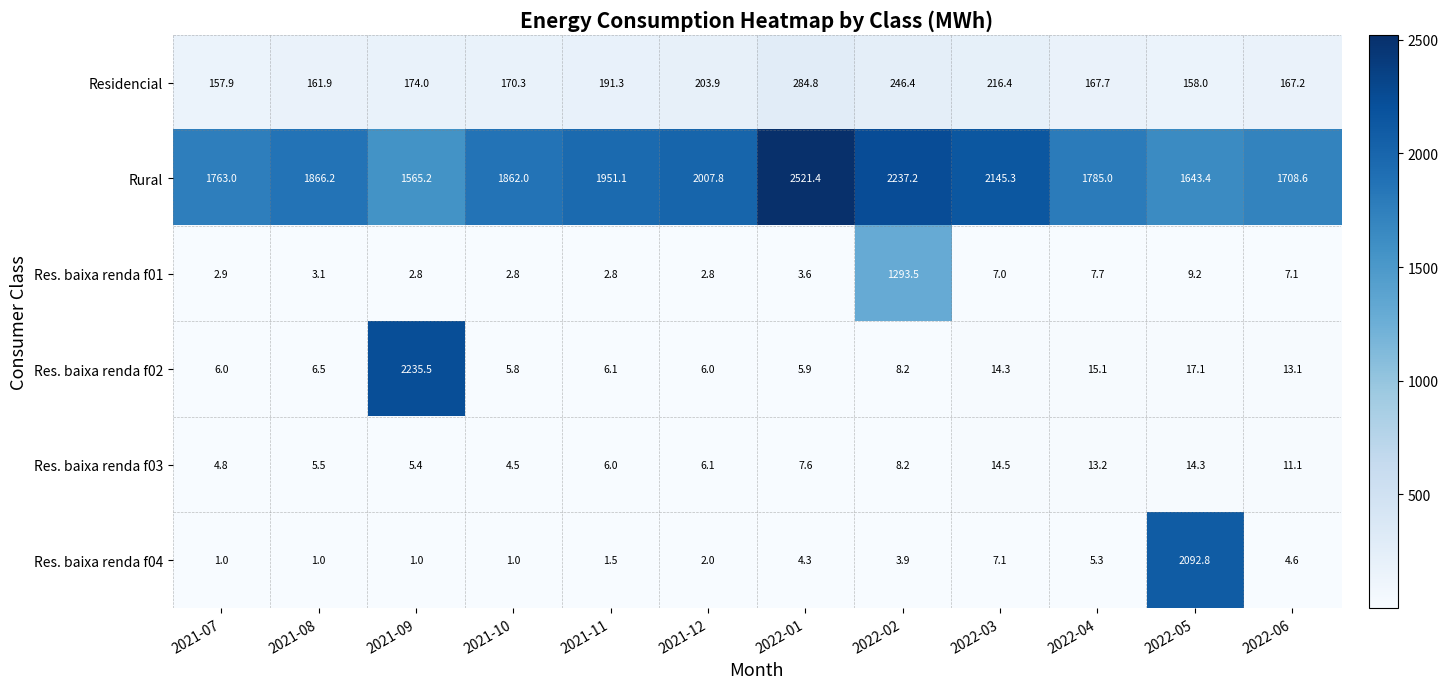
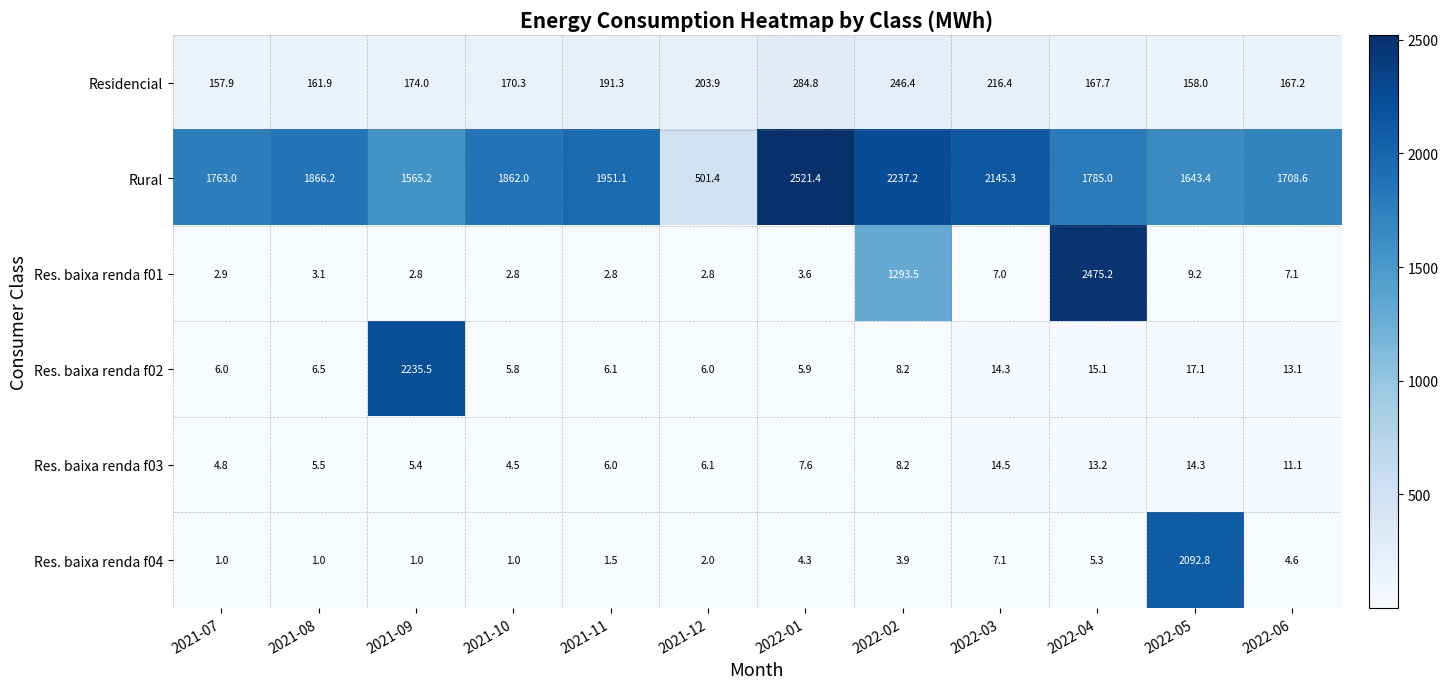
  {
    "Residencial": {
      "2021-07": 157.9,
      "2021-08": 161.9,
      "2021-09": 174.0,
      "2021-10": 170.3,
      "2021-11": 191.3,
      "2021-12": 203.9,
      "2022-01": 284.8,
      "2022-02": 246.4,
      "2022-03": 216.4,
      "2022-04": 167.7,
      "2022-05": 158.0,
      "2022-06": 167.2
    },
    "Rural": {
      "2021-07": 1763.0,
      "2021-08": 1866.2,
      "2021-09": 1565.2,
      "2021-10": 1862.0,
      "2021-11": 1951.1,
-     "2021-12": 2007.8,
+     "2021-12": 501.4,
      "2022-01": 2521.4,
      "2022-02": 2237.2,
      "2022-03": 2145.3,
      "2022-04": 1785.0,
      "2022-05": 1643.4,
      "2022-06": 1708.6
    },
    "Res. baixa renda f01": {
      "2021-07": 2.9,
      "2021-08": 3.1,
      "2021-09": 2.8,
      "2021-10": 2.8,
      "2021-11": 2.8,
      "2021-12": 2.8,
      "2022-01": 3.6,
      "2022-02": 1293.5,
      "2022-03": 7.0,
-     "2022-04": 7.7,
+     "2022-04": 2475.2,
      "2022-05": 9.2,
      "2022-06": 7.1
    },
    "Res. baixa renda f02": {
      "2021-07": 6.0,
      "2021-08": 6.5,
      "2021-09": 2235.5,
      "2021-10": 5.8,
      "2021-11": 6.1,
      "2021-12": 6.0,
      "2022-01": 5.9,
      "2022-02": 8.2,
      "2022-03": 14.3,
      "2022-04": 15.1,
      "2022-05": 17.1,
      "2022-06": 13.1
    },
    "Res. baixa renda f03": {
      "2021-07": 4.8,
      "2021-08": 5.5,
      "2021-09": 5.4,
      "2021-10": 4.5,
      "2021-11": 6.0,
      "2021-12": 6.1,
      "2022-01": 7.6,
      "2022-02": 8.2,
      "2022-03": 14.5,
      "2022-04": 13.2,
      "2022-05": 14.3,
      "2022-06": 11.1
    },
    "Res. baixa renda f04": {
      "2021-07": 1.0,
      "2021-08": 1.0,
      "2021-09": 1.0,
      "2021-10": 1.0,
      "2021-11": 1.5,
      "2021-12": 2.0,
      "2022-01": 4.3,
      "2022-02": 3.9,
      "2022-03": 7.1,
      "2022-04": 5.3,
      "2022-05": 2092.8,
      "2022-06": 4.6
    }
  }
